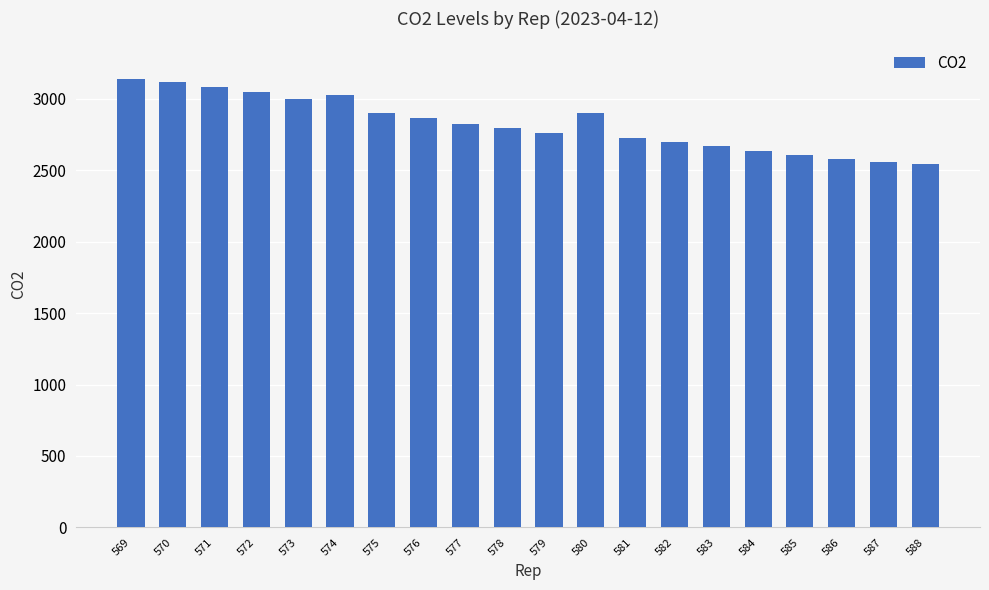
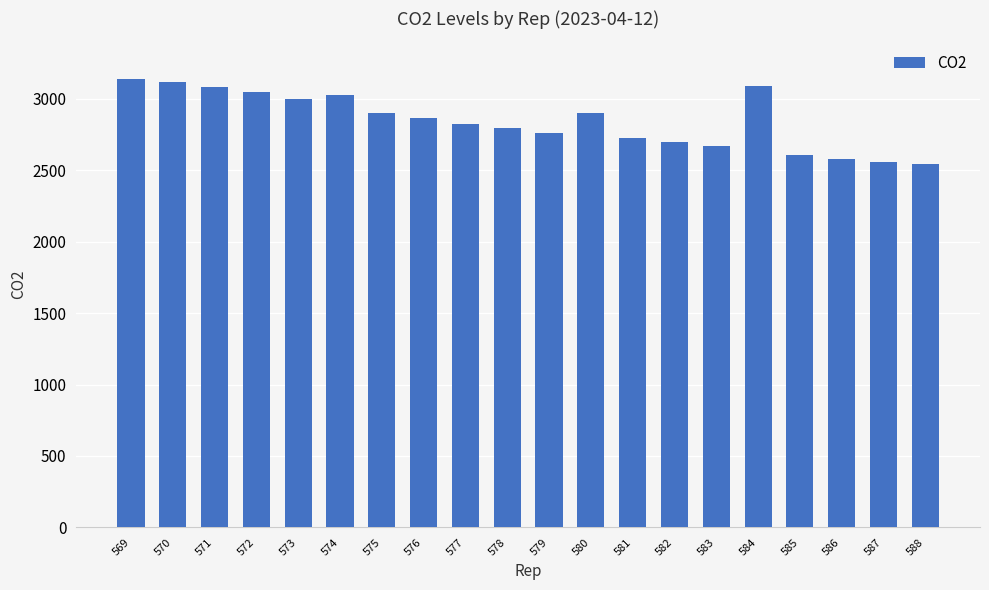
  {
    "569": 3140,
    "570": 3120,
    "571": 3080,
    "572": 3050,
    "573": 2990,
    "574": 3030,
    "575": 2900,
    "576": 2870,
    "577": 2820,
    "578": 2790,
    "579": 2760,
    "580": 2900,
    "581": 2730,
    "582": 2700,
    "583": 2670,
-   "584": 2640,
+   "584": 3090,
    "585": 2600,
    "586": 2580,
    "587": 2560,
    "588": 2540
  }
